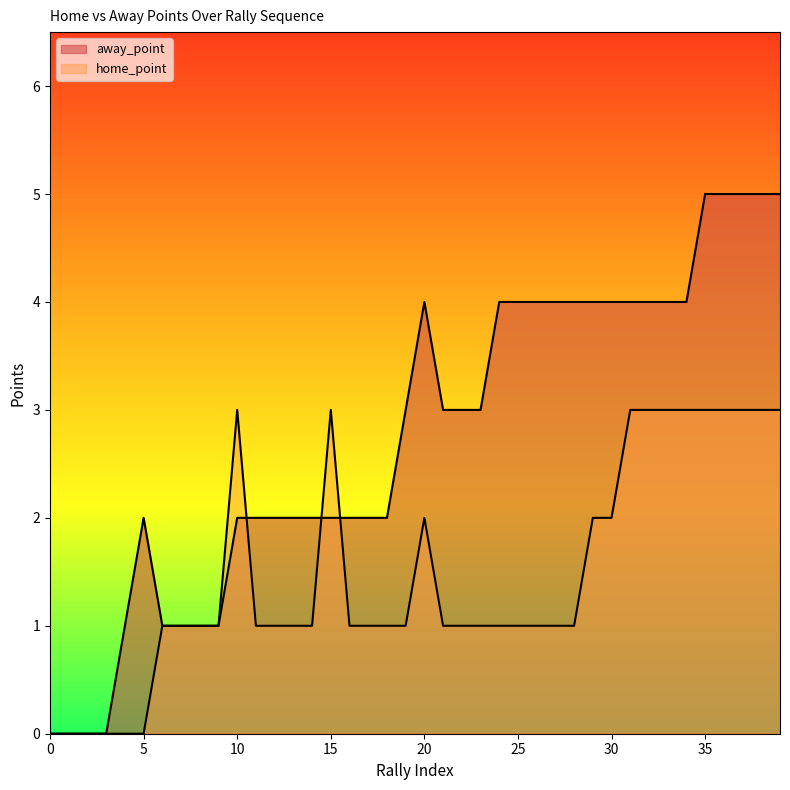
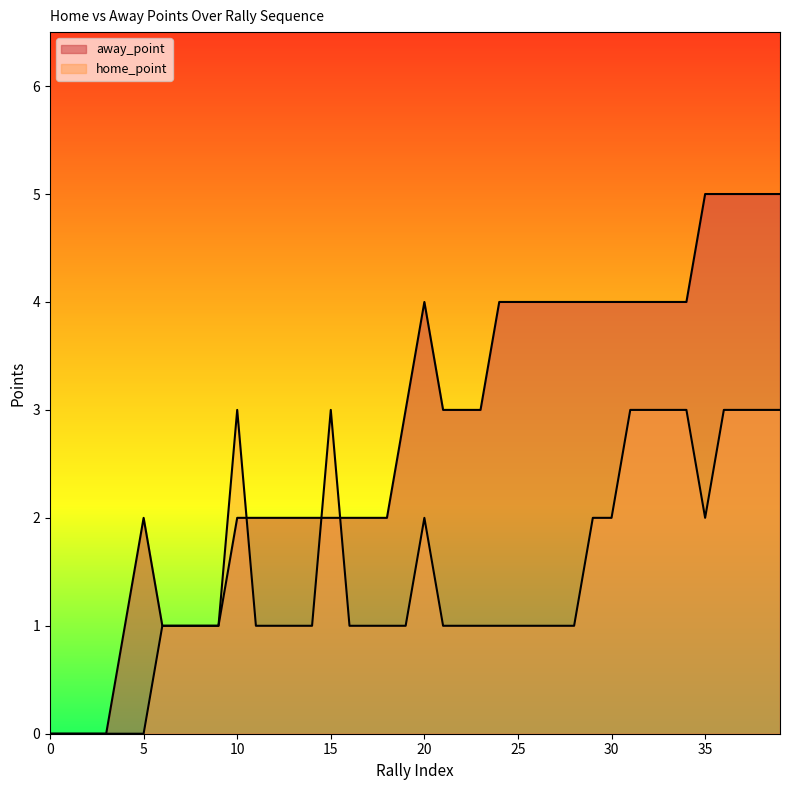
  {
    "away_point": {
      "5": 2,
      "10": 2,
      "15": 2,
      "20": 4,
      "25": 4,
      "30": 4,
      "35": 5
    },
    "home_point": {
      "5": 0,
      "10": 3,
      "15": 3,
      "20": 2,
      "25": 1,
      "30": 2,
-     "35": 3
+     "35": 2
    }
  }
